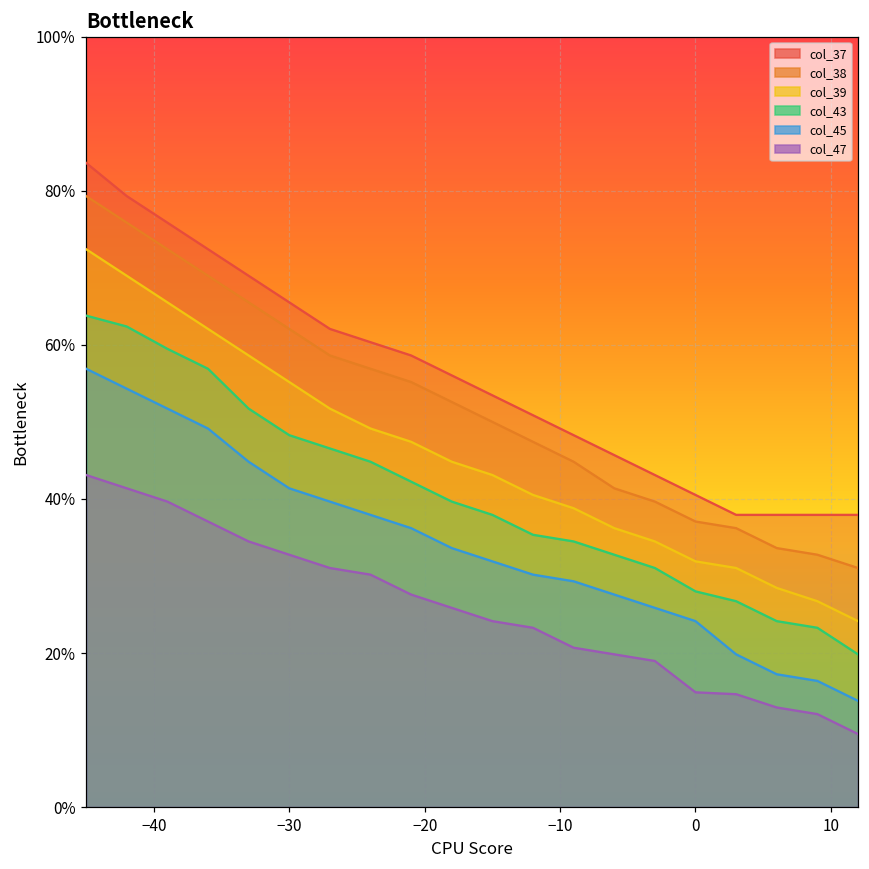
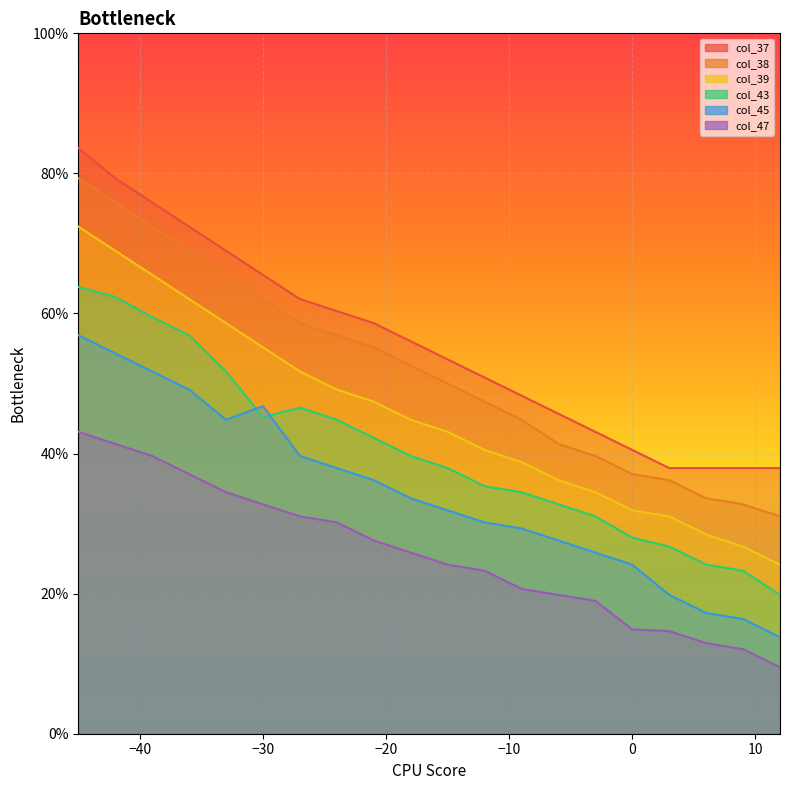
  {
    "col_43": {
-     "−30": "48%",
+     "−30": "45%",
      "0": "28%"
    },
    "col_45": {
-     "−30": "41%",
+     "−30": "47%",
      "0": "24%"
    },
    "col_47": {
      "−30": "33%",
      "0": "15%"
    }
  }
